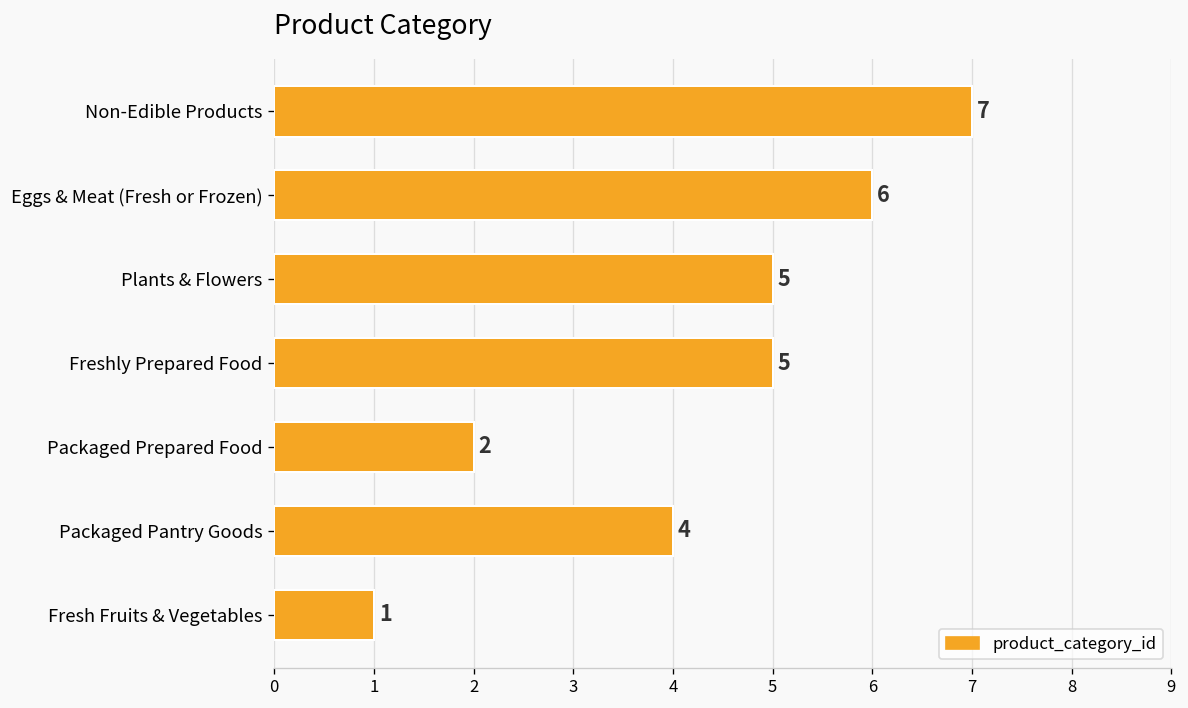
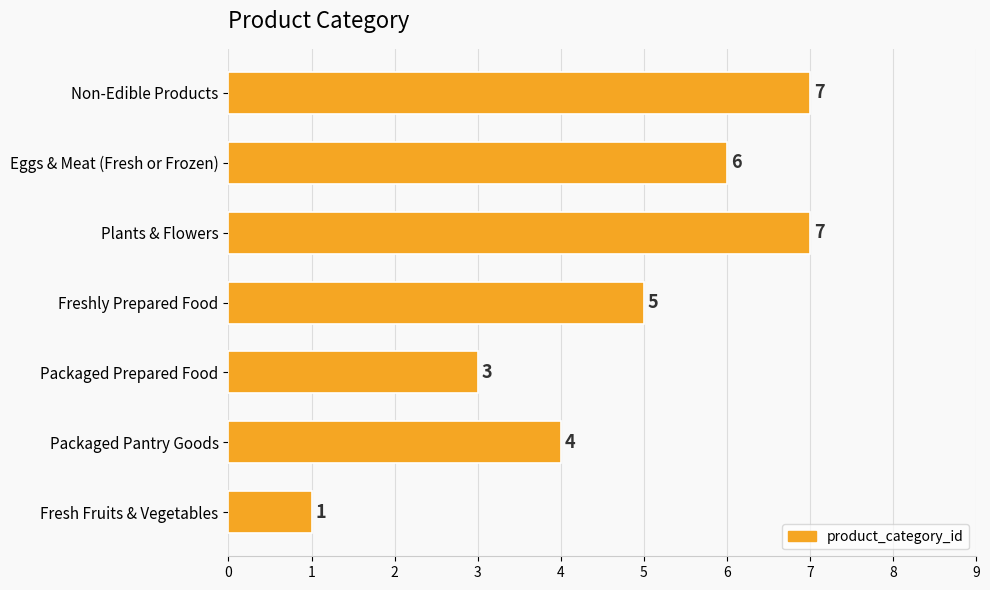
  {
    "Non-Edible Products": 7,
    "Eggs & Meat (Fresh or Frozen)": 6,
-   "Plants & Flowers": 5,
+   "Plants & Flowers": 7,
    "Freshly Prepared Food": 5,
-   "Packaged Prepared Food": 2,
+   "Packaged Prepared Food": 3,
    "Packaged Pantry Goods": 4,
    "Fresh Fruits & Vegetables": 1
  }
